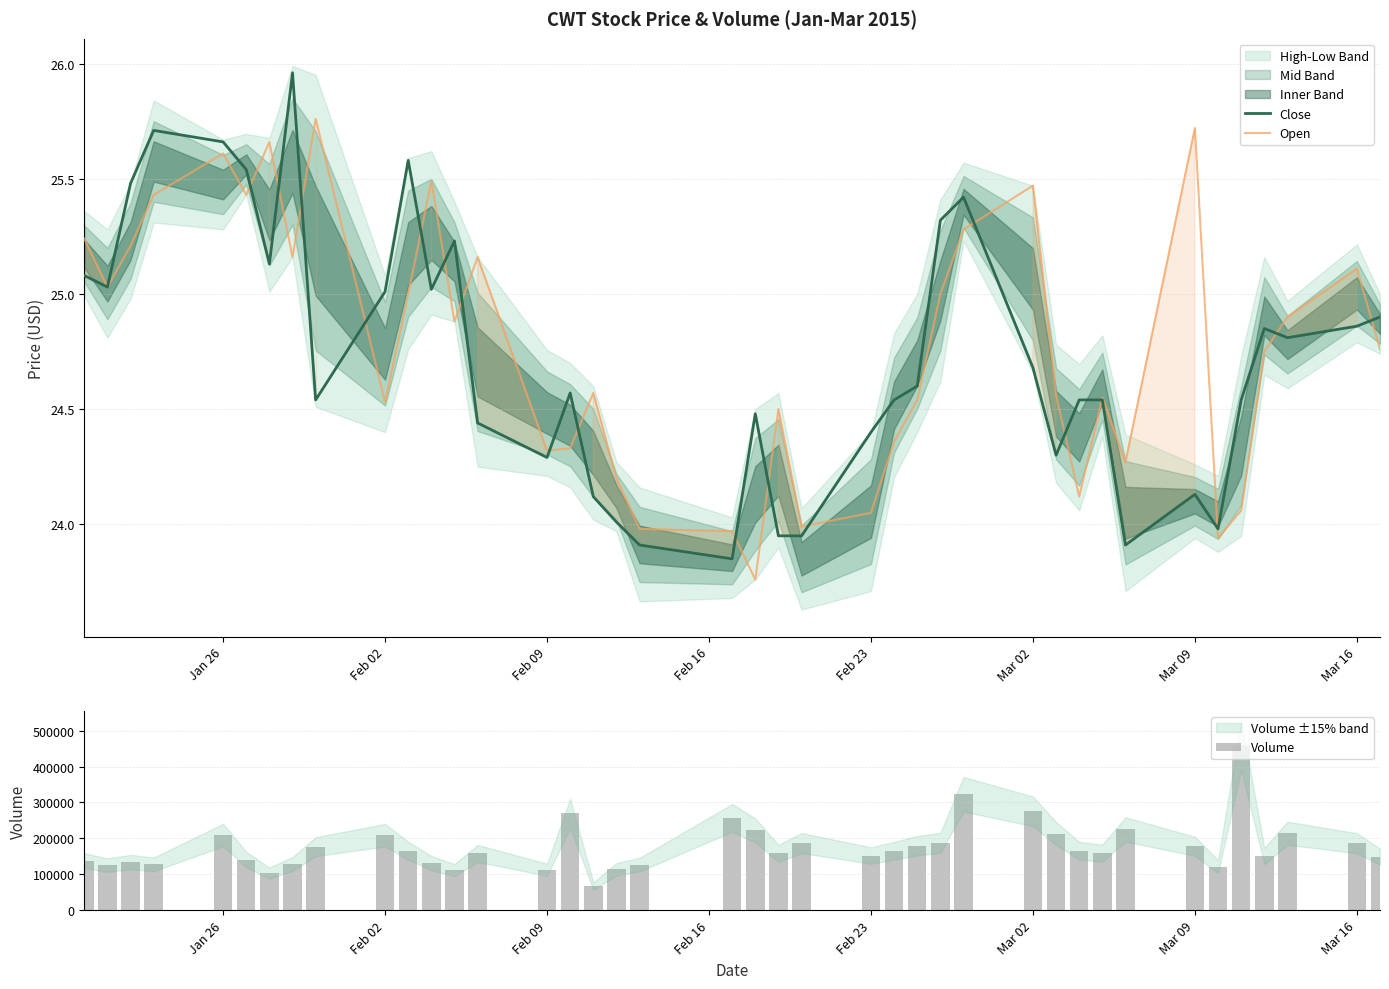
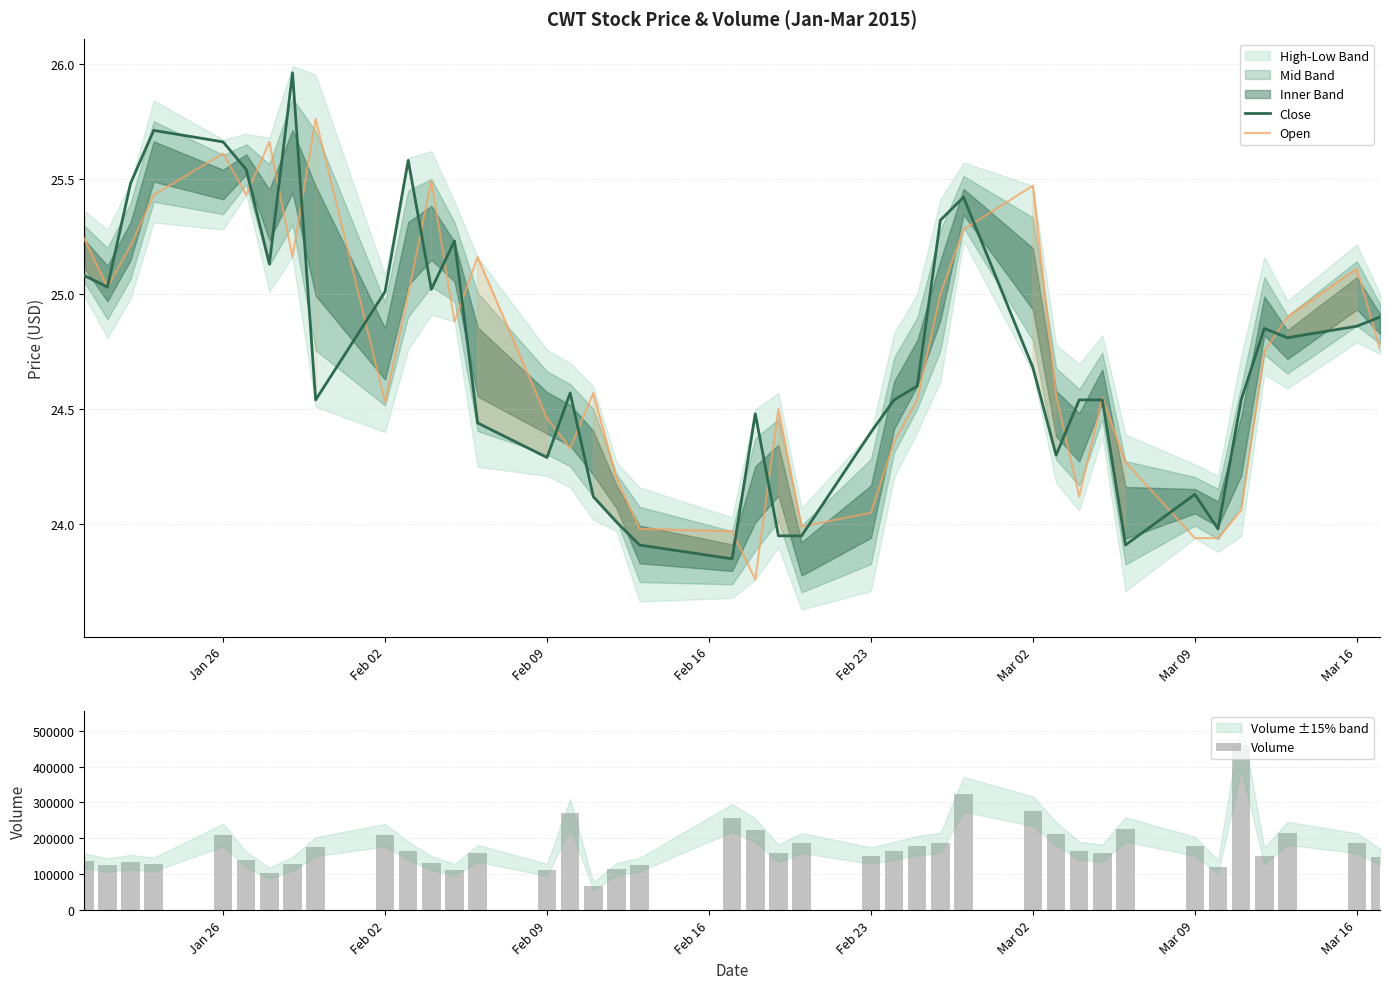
  {
    "CWT Stock Price & Volume (Jan-Mar 2015)": {
      "Open": {
        "Feb 02": 24.53,
-       "Feb 09": 24.32,
+       "Feb 09": 24.46,
        "Feb 23": 24.05,
-       "Mar 09": 25.72,
+       "Mar 09": 23.94,
        "Mar 16": 25.11
      }
    }
  }
